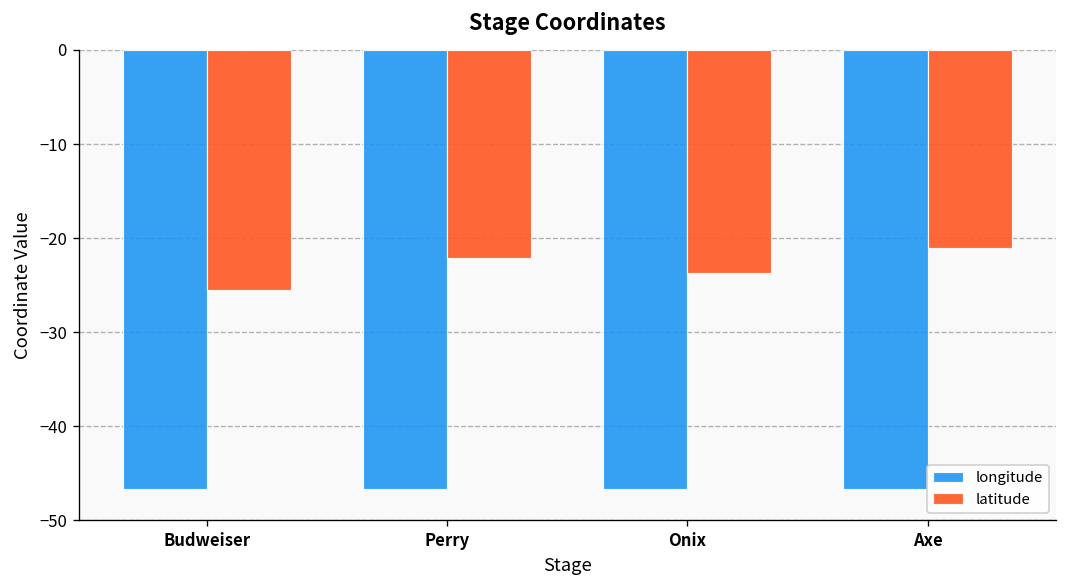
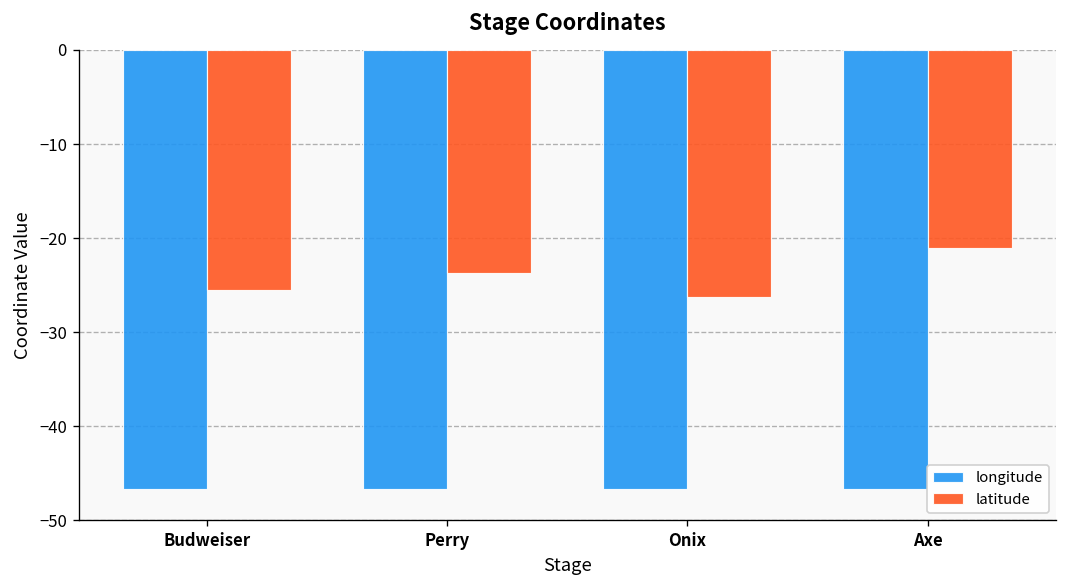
  {
    "longitude": {
      "Budweiser": -47,
      "Perry": -47,
      "Onix": -47,
      "Axe": -47
    },
    "latitude": {
      "Budweiser": -25,
-     "Perry": -22,
-     "Onix": -24,
+     "Perry": -24,
+     "Onix": -26,
      "Axe": -21
    }
  }
